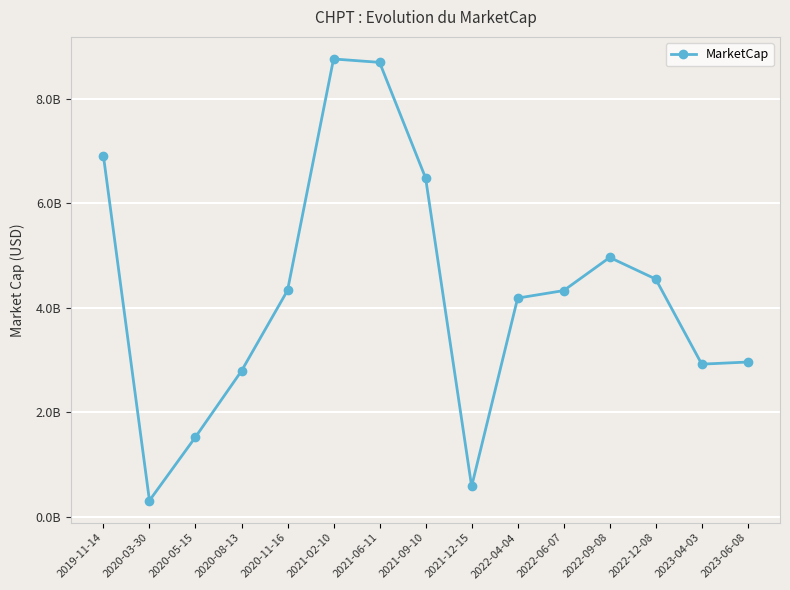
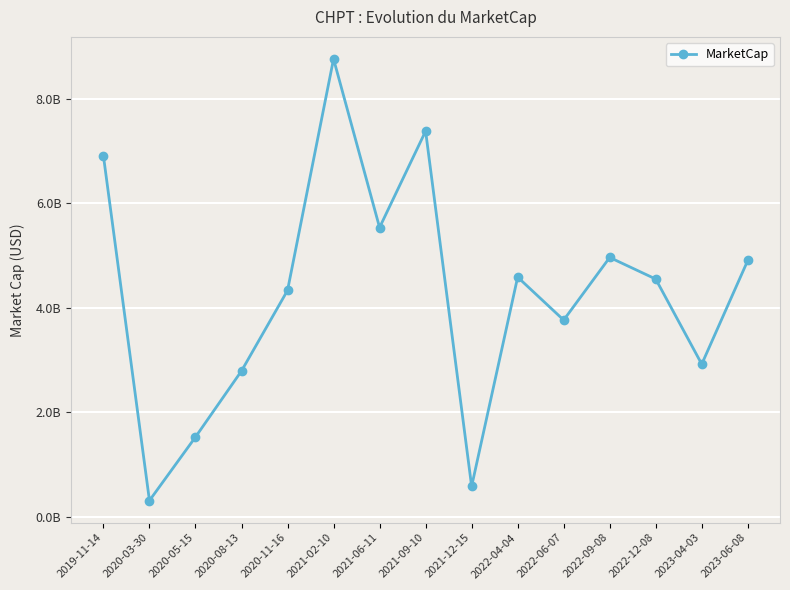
  {
    "2019-11-14": 6900000000,
    "2020-03-30": 300000000,
    "2020-05-15": 1500000000,
    "2020-08-13": 2800000000,
    "2020-11-16": 4300000000,
    "2021-02-10": 8800000000,
-   "2021-06-11": 8700000000,
-   "2021-09-10": 6500000000,
+   "2021-06-11": 5500000000,
+   "2021-09-10": 7400000000,
    "2021-12-15": 600000000,
-   "2022-04-04": 4200000000,
-   "2022-06-07": 4300000000,
+   "2022-04-04": 4600000000,
+   "2022-06-07": 3800000000,
    "2022-09-08": 5000000000,
    "2022-12-08": 4600000000,
    "2023-04-03": 2900000000,
-   "2023-06-08": 3000000000
+   "2023-06-08": 4900000000
  }
